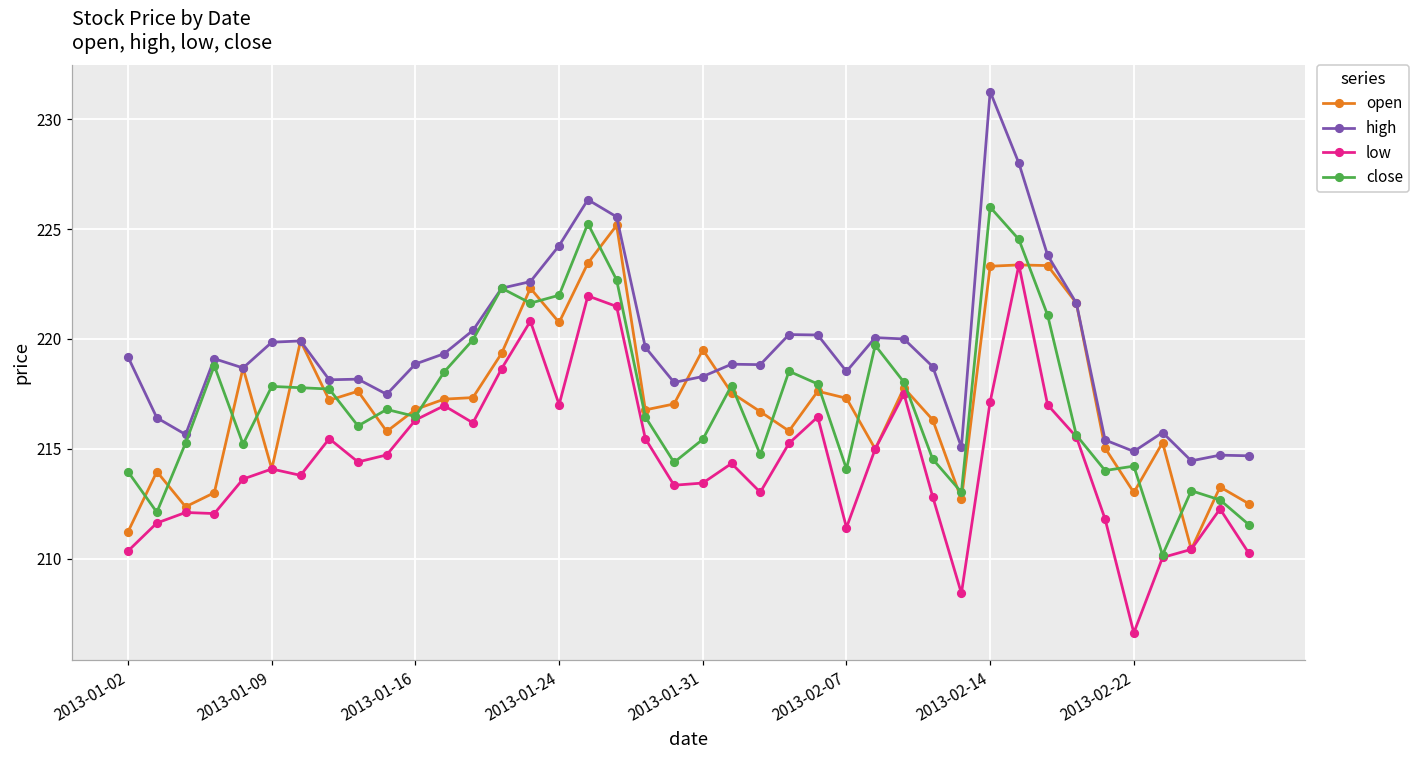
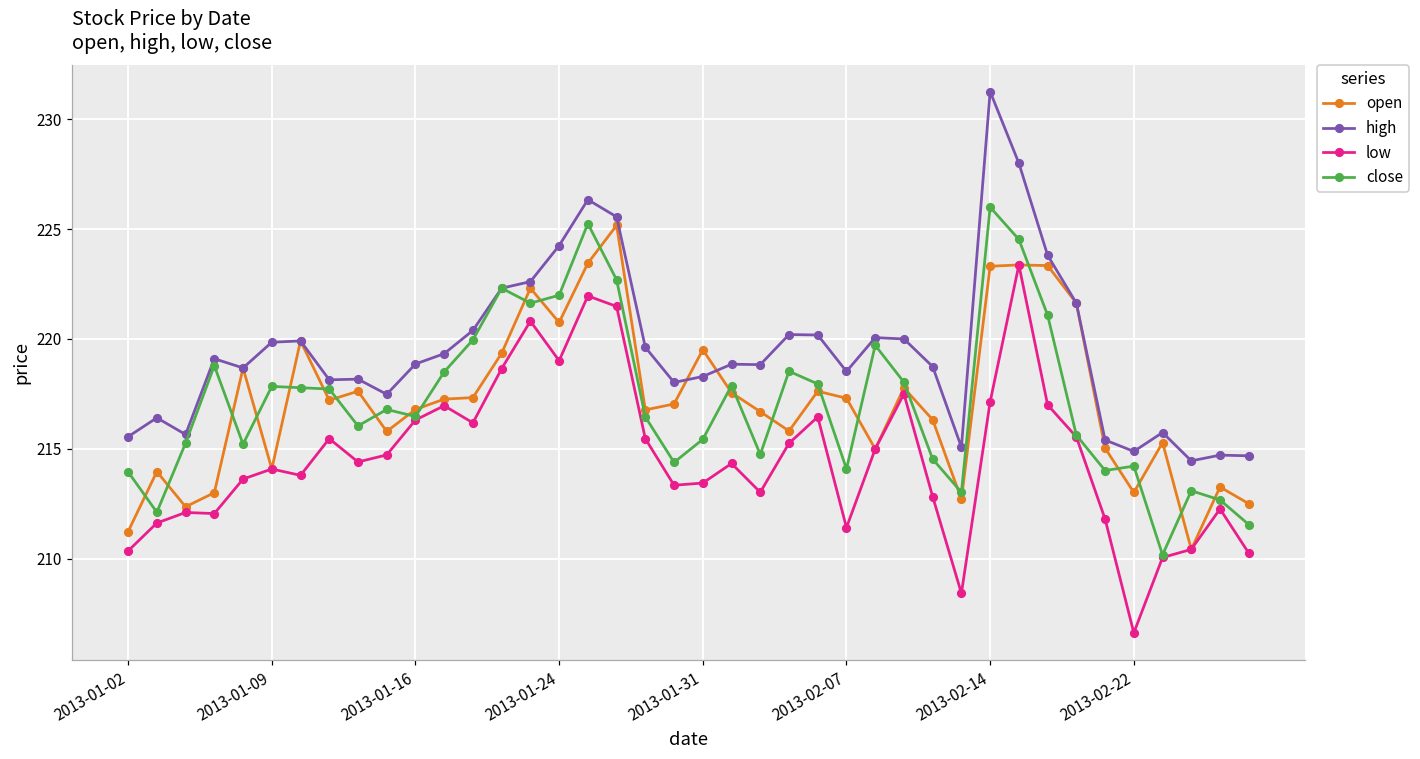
  {
    "open": {
      "2013-01-02": 211.2,
      "2013-01-16": 216.8,
      "2013-01-24": 220.8,
      "2013-01-31": 219.5,
      "2013-02-07": 217.3,
      "2013-02-14": 223.3,
      "2013-02-22": 213.0
    },
    "high": {
-     "2013-01-02": 219.2,
+     "2013-01-02": 215.6,
      "2013-01-09": 219.9,
      "2013-01-16": 218.9,
      "2013-01-24": 224.3,
      "2013-01-31": 218.3,
      "2013-02-07": 218.5,
      "2013-02-14": 231.3,
      "2013-02-22": 214.9
    },
    "low": {
      "2013-01-02": 210.4,
      "2013-01-16": 216.3,
-     "2013-01-24": 217.0,
+     "2013-01-24": 219.0,
      "2013-01-31": 213.4,
      "2013-02-07": 211.4,
      "2013-02-14": 217.1,
      "2013-02-22": 206.6
    },
    "close": {
      "2013-01-02": 214.0,
      "2013-01-09": 217.8,
      "2013-01-16": 216.5,
      "2013-01-24": 222.0,
      "2013-01-31": 215.4,
      "2013-02-07": 214.1,
      "2013-02-14": 226.0,
      "2013-02-22": 214.2
    }
  }
